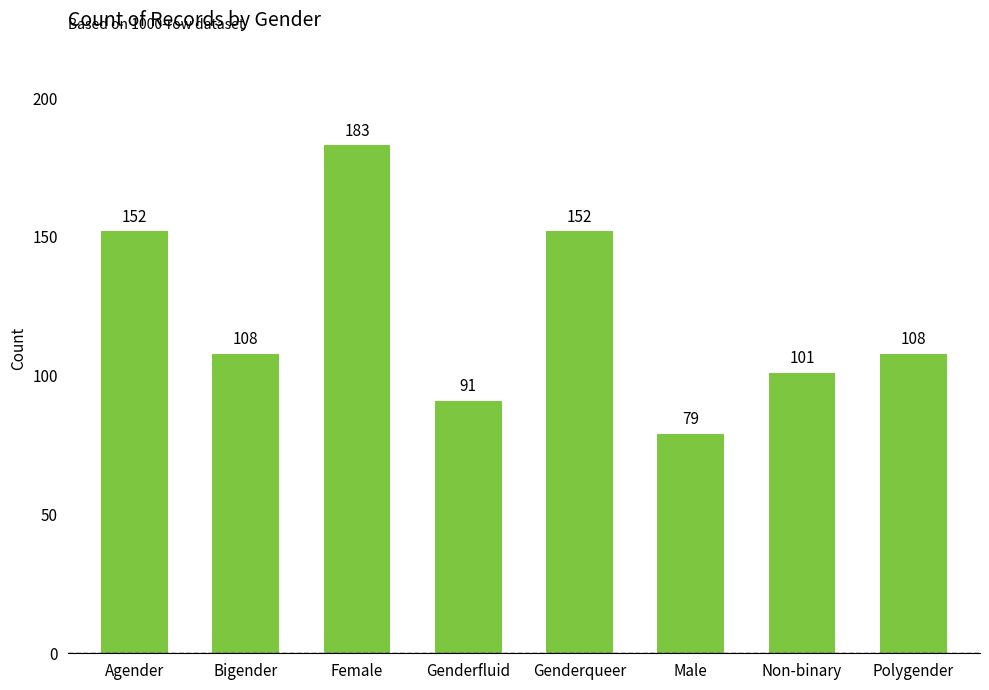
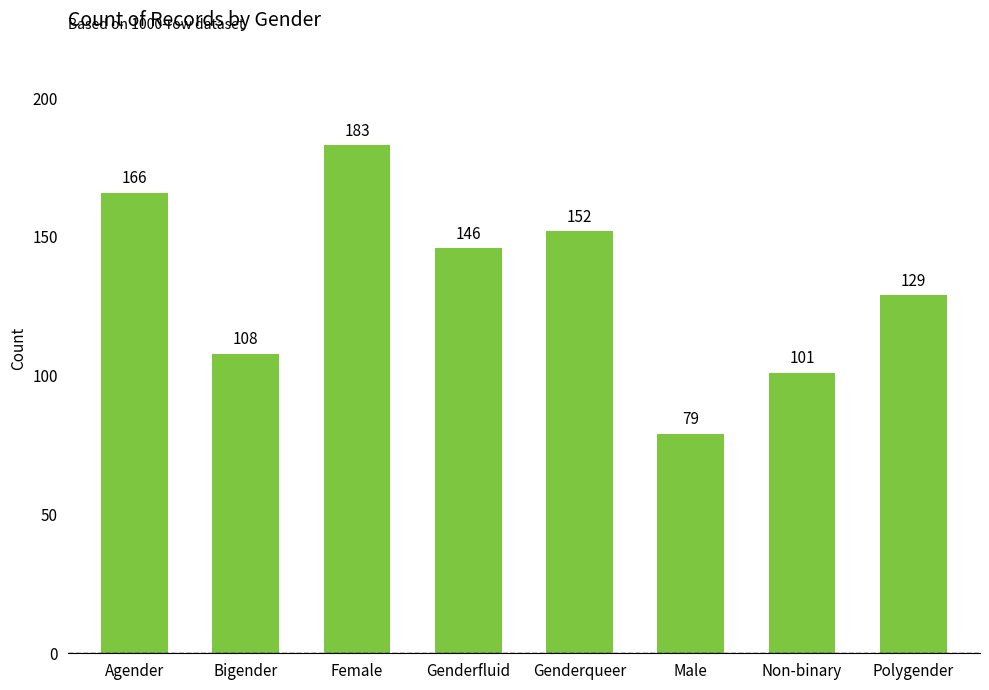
  {
-   "Agender": 152,
+   "Agender": 166,
    "Bigender": 108,
    "Female": 183,
-   "Genderfluid": 91,
+   "Genderfluid": 146,
    "Genderqueer": 152,
    "Male": 79,
    "Non-binary": 101,
-   "Polygender": 108
+   "Polygender": 129
  }
